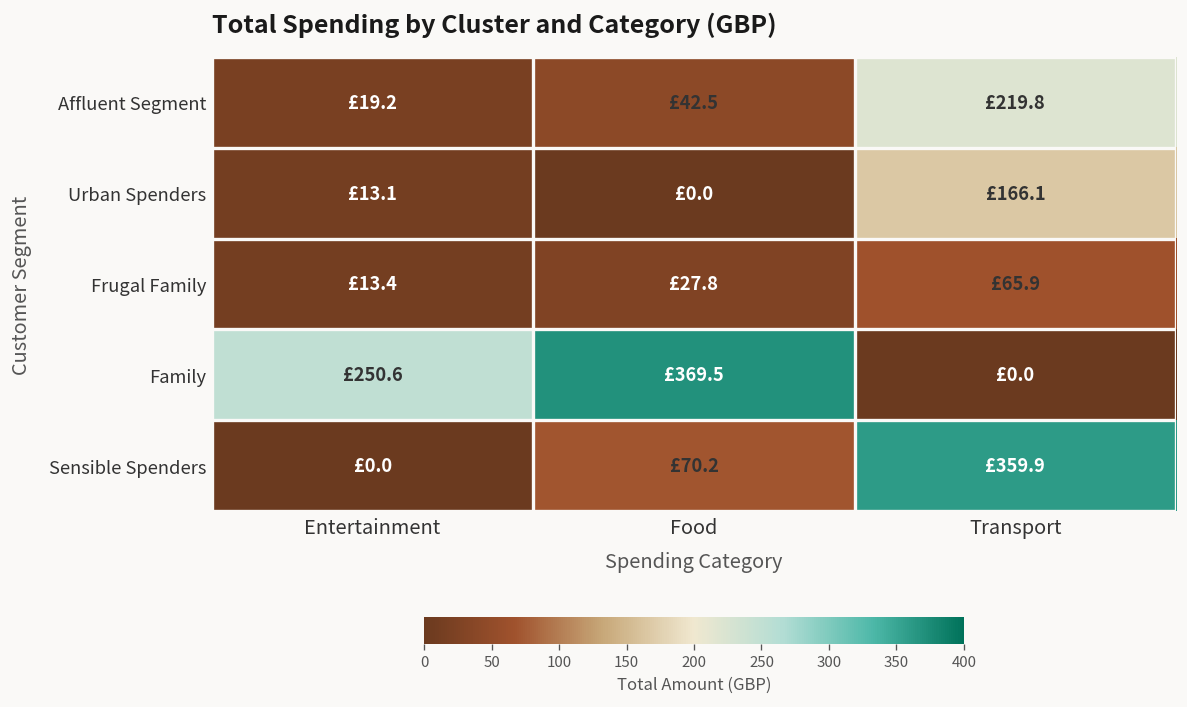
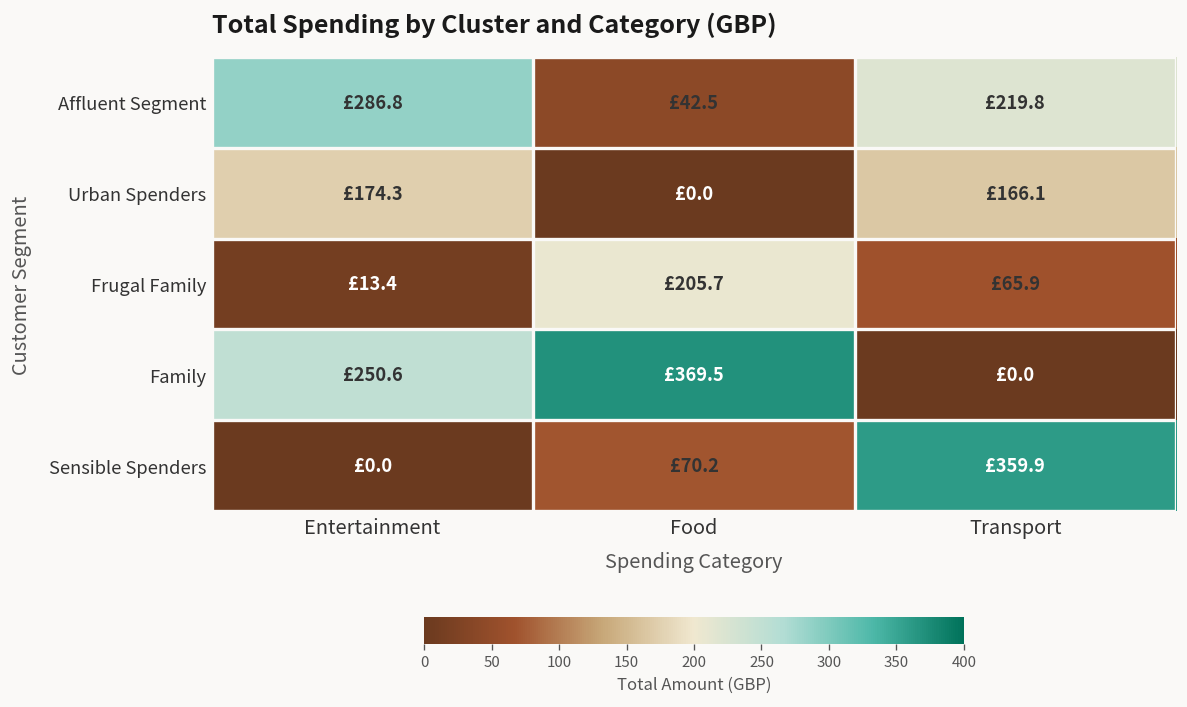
  {
    "Affluent Segment": {
-     "Entertainment": "£19.2",
+     "Entertainment": "£286.8",
      "Food": "£42.5",
      "Transport": "£219.8"
    },
    "Urban Spenders": {
-     "Entertainment": "£13.1",
+     "Entertainment": "£174.3",
      "Food": "£0.0",
      "Transport": "£166.1"
    },
    "Frugal Family": {
      "Entertainment": "£13.4",
-     "Food": "£27.8",
+     "Food": "£205.7",
      "Transport": "£65.9"
    },
    "Family": {
      "Entertainment": "£250.6",
      "Food": "£369.5",
      "Transport": "£0.0"
    },
    "Sensible Spenders": {
      "Entertainment": "£0.0",
      "Food": "£70.2",
      "Transport": "£359.9"
    }
  }
